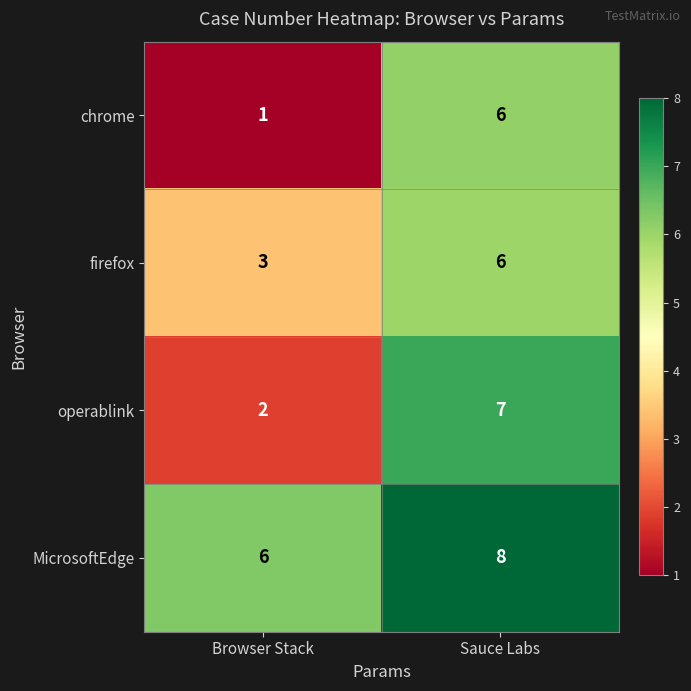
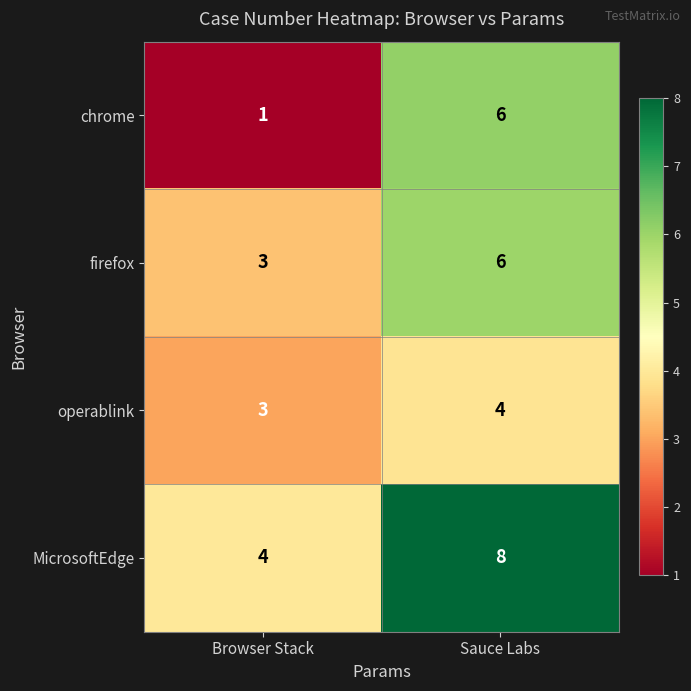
  {
    "chrome": {
      "Browser Stack": 1,
      "Sauce Labs": 6
    },
    "firefox": {
      "Browser Stack": 3,
      "Sauce Labs": 6
    },
    "operablink": {
-     "Browser Stack": 2,
-     "Sauce Labs": 7
+     "Browser Stack": 3,
+     "Sauce Labs": 4
    },
    "MicrosoftEdge": {
-     "Browser Stack": 6,
+     "Browser Stack": 4,
      "Sauce Labs": 8
    }
  }
